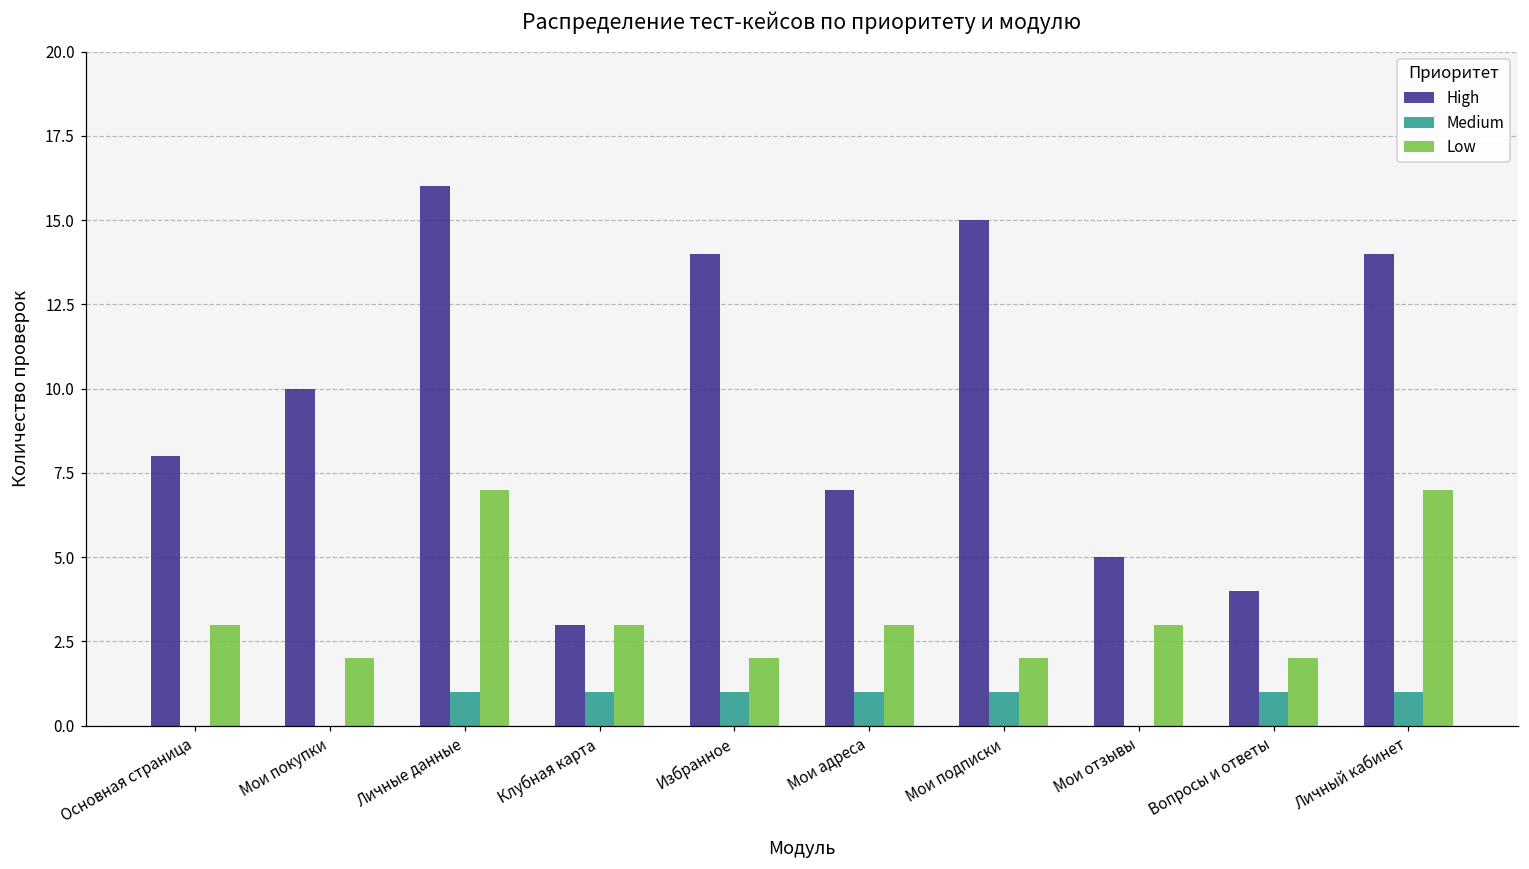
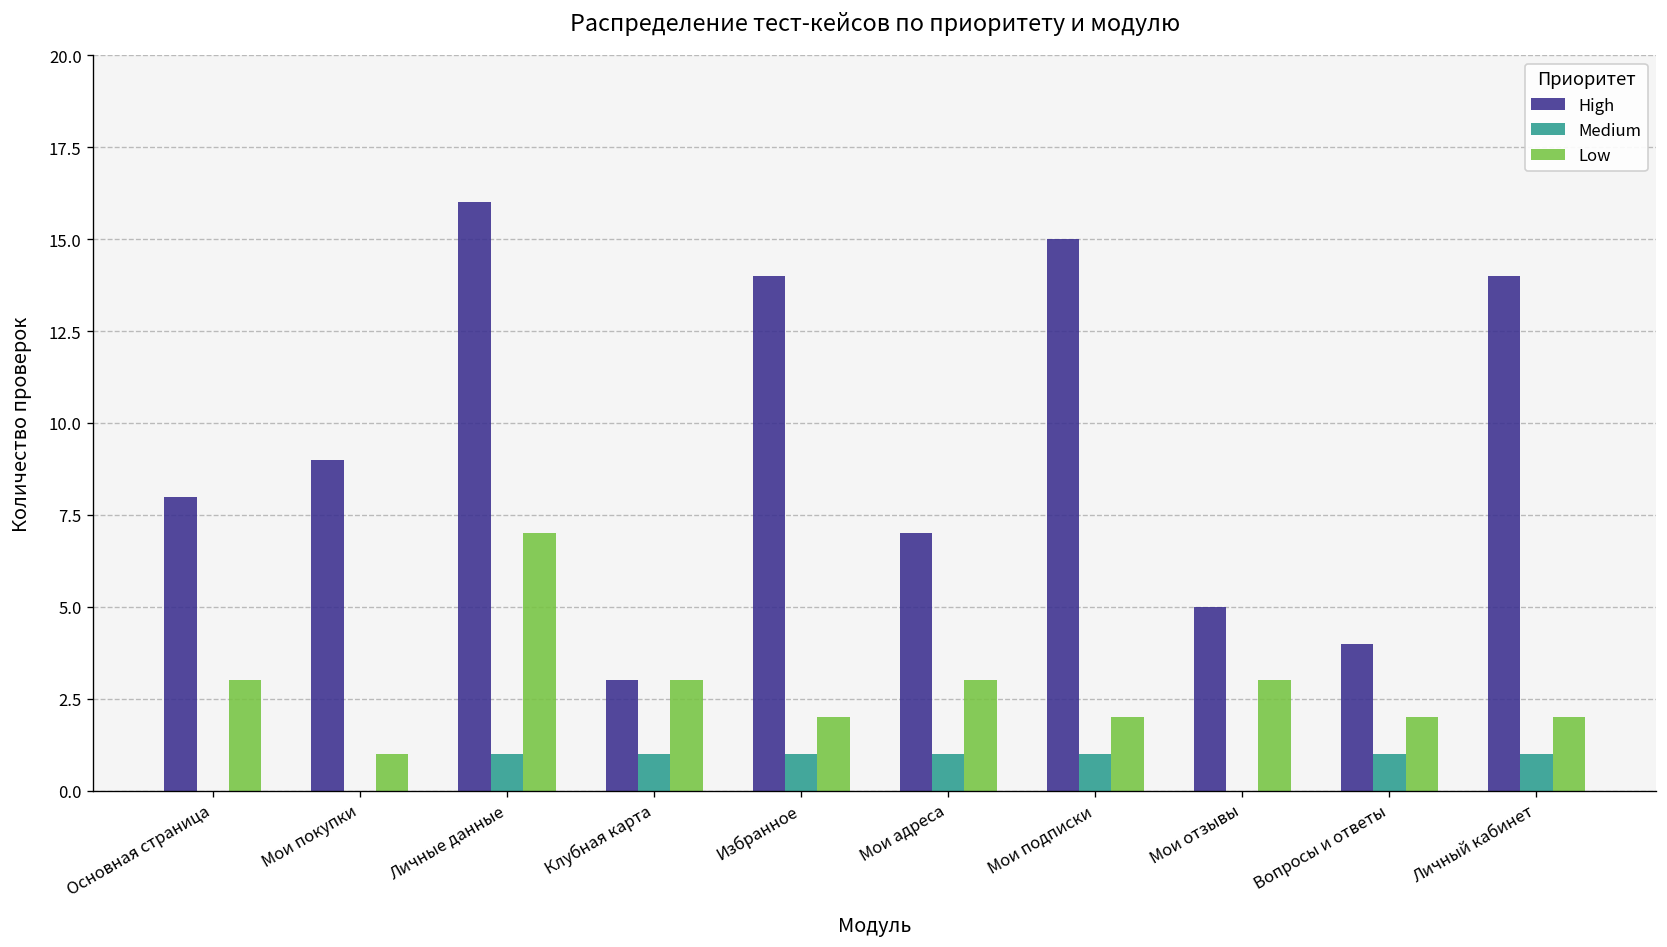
  {
    "High": {
      "Основная страница": 8,
-     "Мои покупки": 10,
+     "Мои покупки": 9,
      "Личные данные": 16,
      "Клубная карта": 3,
      "Избранное": 14,
      "Мои адреса": 7,
      "Мои подписки": 15,
      "Мои отзывы": 5,
      "Вопросы и ответы": 4,
      "Личный кабинет": 14
    },
    "Medium": {
      "Основная страница": 0,
      "Мои покупки": 0,
      "Личные данные": 1,
      "Клубная карта": 1,
      "Избранное": 1,
      "Мои адреса": 1,
      "Мои подписки": 1,
      "Мои отзывы": 0,
      "Вопросы и ответы": 1,
      "Личный кабинет": 1
    },
    "Low": {
      "Основная страница": 3,
-     "Мои покупки": 2,
+     "Мои покупки": 1,
      "Личные данные": 7,
      "Клубная карта": 3,
      "Избранное": 2,
      "Мои адреса": 3,
      "Мои подписки": 2,
      "Мои отзывы": 3,
      "Вопросы и ответы": 2,
-     "Личный кабинет": 7
+     "Личный кабинет": 2
    }
  }
